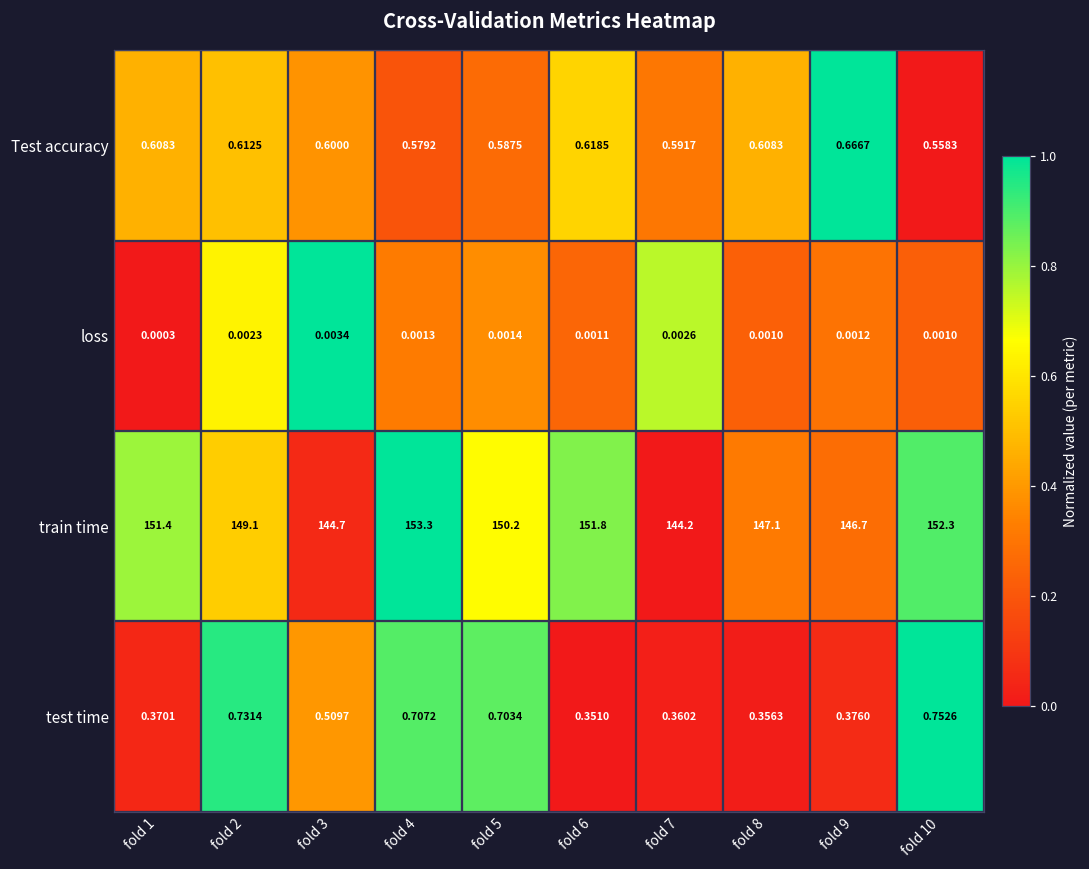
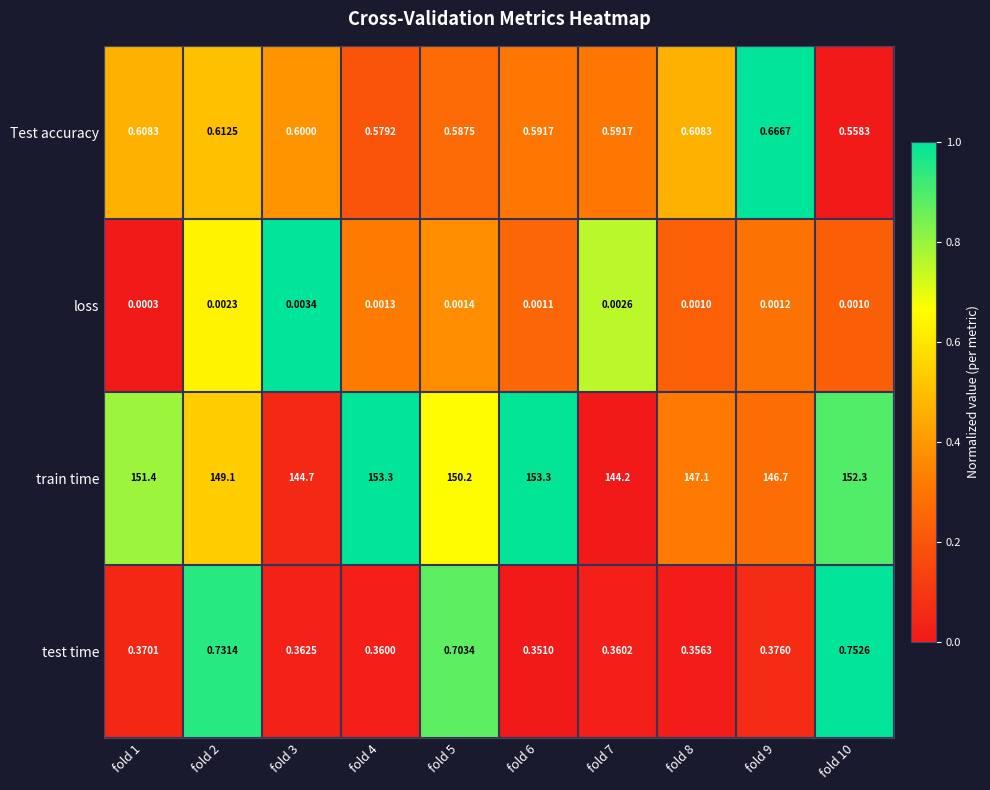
  {
    "Test accuracy": {
      "fold 1": 0.6083,
      "fold 2": 0.6125,
      "fold 3": 0.6000,
      "fold 4": 0.5792,
      "fold 5": 0.5875,
-     "fold 6": 0.6185,
+     "fold 6": 0.5917,
      "fold 7": 0.5917,
      "fold 8": 0.6083,
      "fold 9": 0.6667,
      "fold 10": 0.5583
    },
    "loss": {
      "fold 1": 0.0003,
      "fold 2": 0.0023,
      "fold 3": 0.0034,
      "fold 4": 0.0013,
      "fold 5": 0.0014,
      "fold 6": 0.0011,
      "fold 7": 0.0026,
      "fold 8": 0.0010,
      "fold 9": 0.0012,
      "fold 10": 0.0010
    },
    "train time": {
      "fold 1": 151.4,
      "fold 2": 149.1,
      "fold 3": 144.7,
      "fold 4": 153.3,
      "fold 5": 150.2,
-     "fold 6": 151.8,
+     "fold 6": 153.3,
      "fold 7": 144.2,
      "fold 8": 147.1,
      "fold 9": 146.7,
      "fold 10": 152.3
    },
    "test time": {
      "fold 1": 0.3701,
      "fold 2": 0.7314,
-     "fold 3": 0.5097,
-     "fold 4": 0.7072,
+     "fold 3": 0.3625,
+     "fold 4": 0.3600,
      "fold 5": 0.7034,
      "fold 6": 0.3510,
      "fold 7": 0.3602,
      "fold 8": 0.3563,
      "fold 9": 0.3760,
      "fold 10": 0.7526
    }
  }
